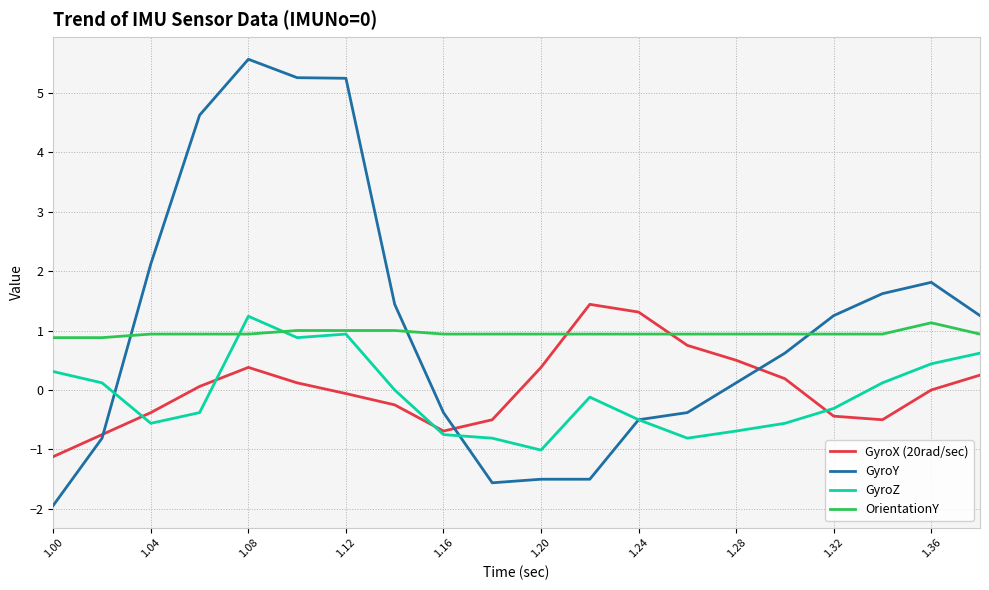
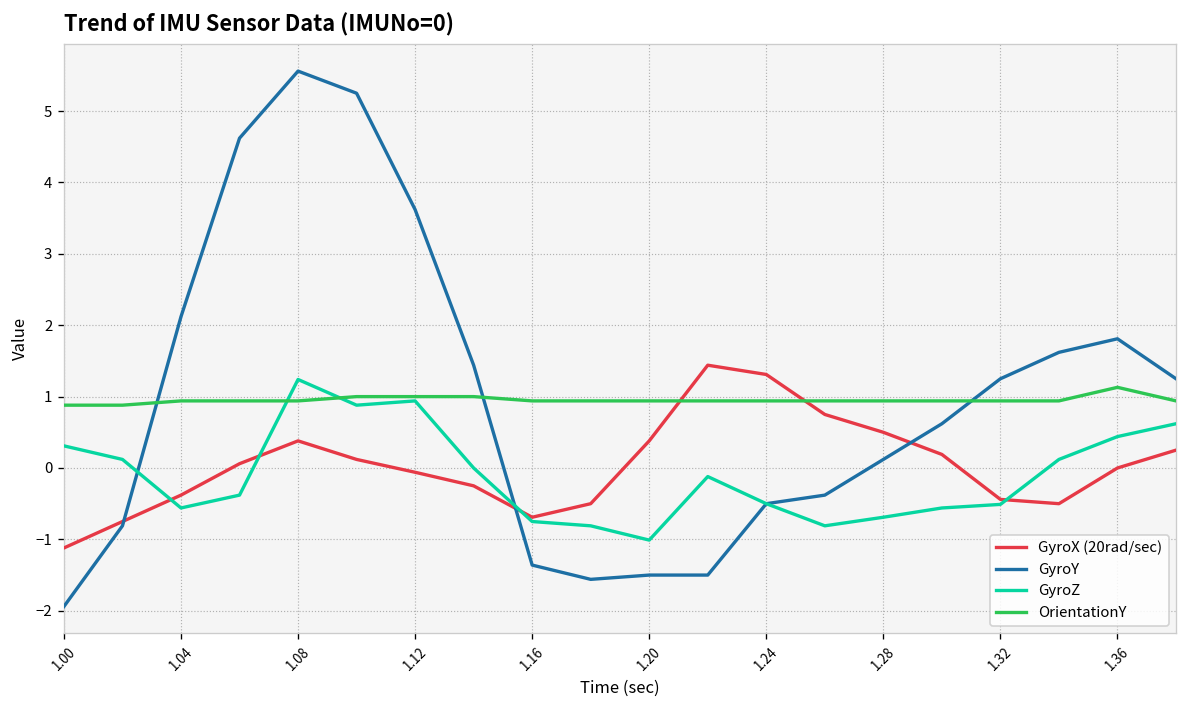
  {
    "GyroX (20rad/sec)": {
      "1.00": -1.1,
      "1.04": -0.4,
      "1.08": 0.4,
      "1.12": -0.1,
      "1.16": -0.7,
      "1.20": 0.4,
      "1.24": 1.3,
      "1.28": 0.5,
      "1.32": -0.4,
      "1.36": 0.0
    },
    "GyroY": {
      "1.00": -1.9,
      "1.04": 2.1,
      "1.08": 5.6,
-     "1.12": 5.2,
-     "1.16": -0.4,
+     "1.12": 3.6,
+     "1.16": -1.4,
      "1.20": -1.5,
      "1.28": 0.1,
      "1.32": 1.3,
      "1.36": 1.8
    },
    "GyroZ": {
      "1.00": 0.3,
      "1.04": -0.6,
      "1.08": 1.2,
      "1.12": 0.9,
      "1.16": -0.8,
      "1.20": -1.0,
      "1.28": -0.7,
-     "1.32": -0.3,
+     "1.32": -0.5,
      "1.36": 0.4
    },
    "OrientationY": {
      "1.00": 0.9,
      "1.04": 0.9,
      "1.08": 0.9,
      "1.12": 1.0,
      "1.16": 0.9,
      "1.20": 0.9,
      "1.24": 0.9,
      "1.28": 0.9,
      "1.32": 0.9,
      "1.36": 1.1
    }
  }
